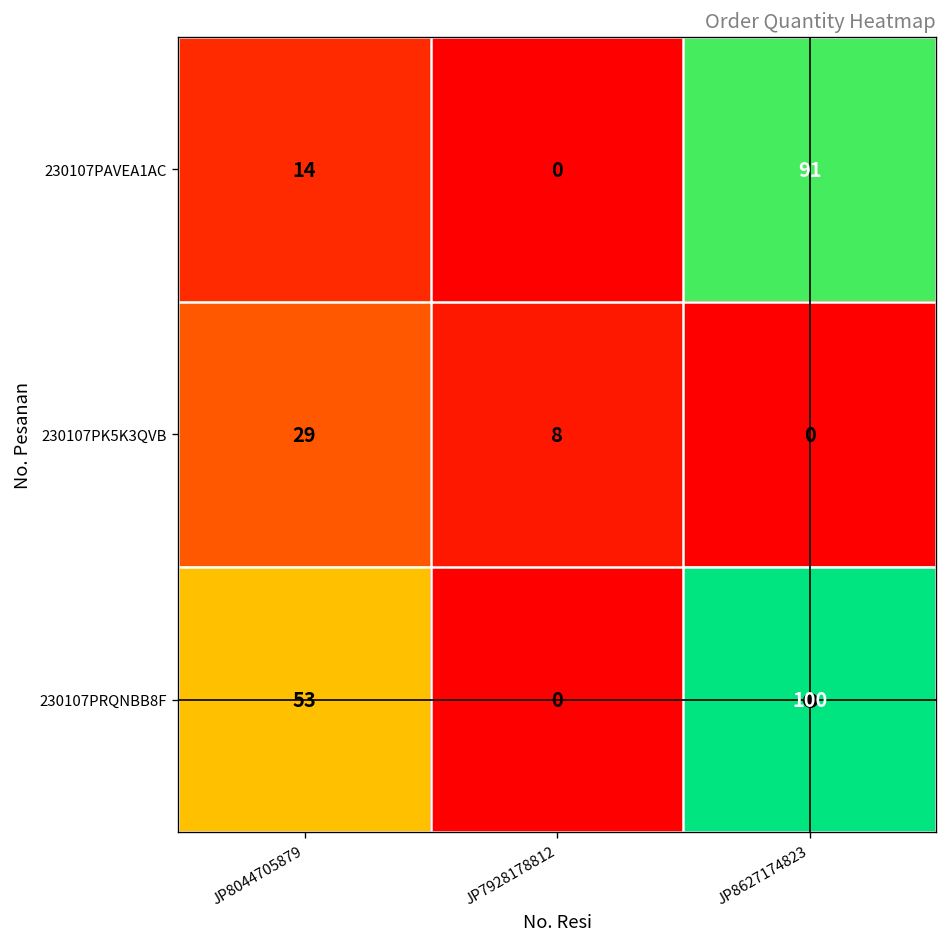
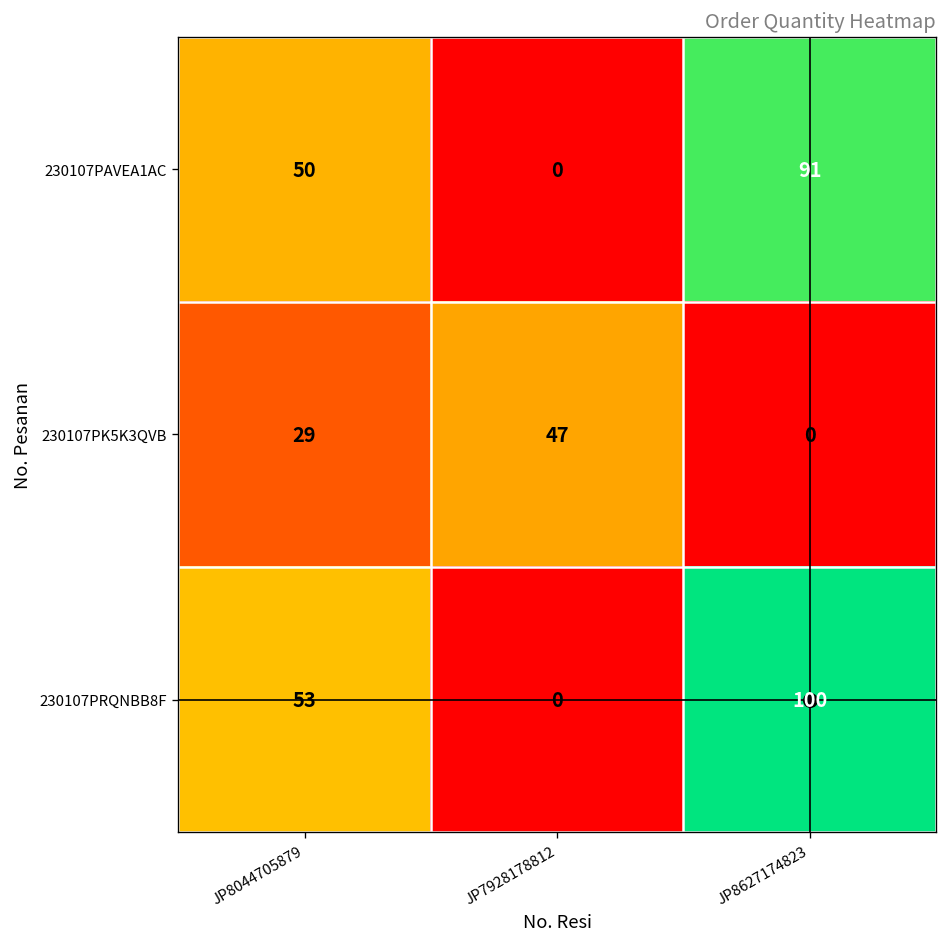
  {
    "230107PAVEA1AC": {
-     "JP8044705879": 14,
+     "JP8044705879": 50,
      "JP7928178812": 0,
      "JP8627174823": 91
    },
    "230107PK5K3QVB": {
      "JP8044705879": 29,
-     "JP7928178812": 8,
+     "JP7928178812": 47,
      "JP8627174823": 0
    },
    "230107PRQNBB8F": {
      "JP8044705879": 53,
      "JP7928178812": 0
    }
  }
